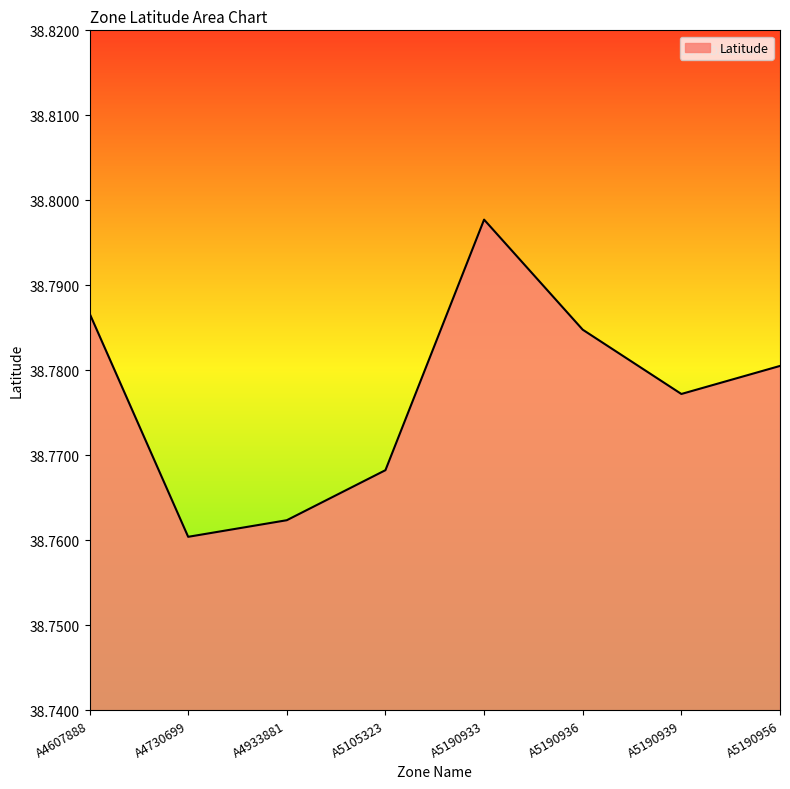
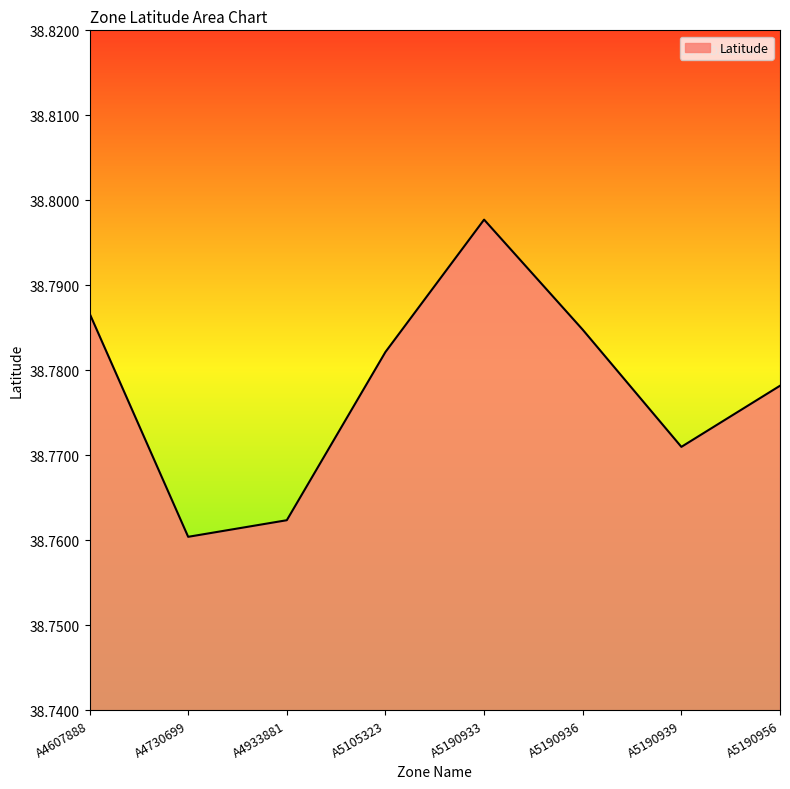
  {
    "A4607888": 38.787,
    "A4730699": 38.760,
    "A4933881": 38.762,
-   "A5105323": 38.768,
+   "A5105323": 38.782,
    "A5190933": 38.798,
    "A5190936": 38.785,
-   "A5190939": 38.777,
-   "A5190956": 38.781
+   "A5190939": 38.771,
+   "A5190956": 38.778
  }
